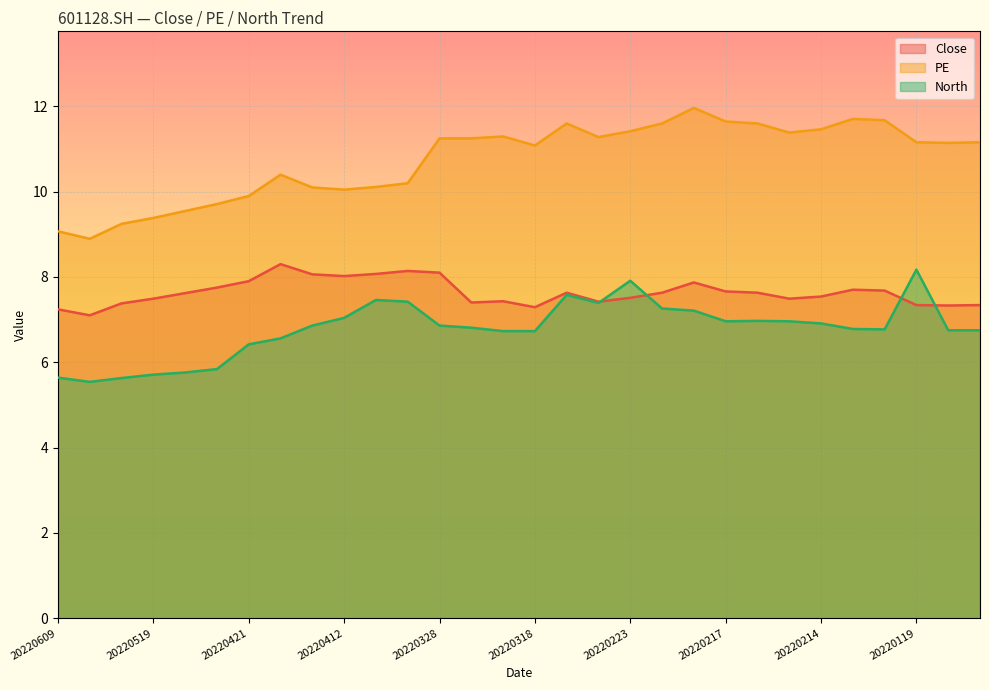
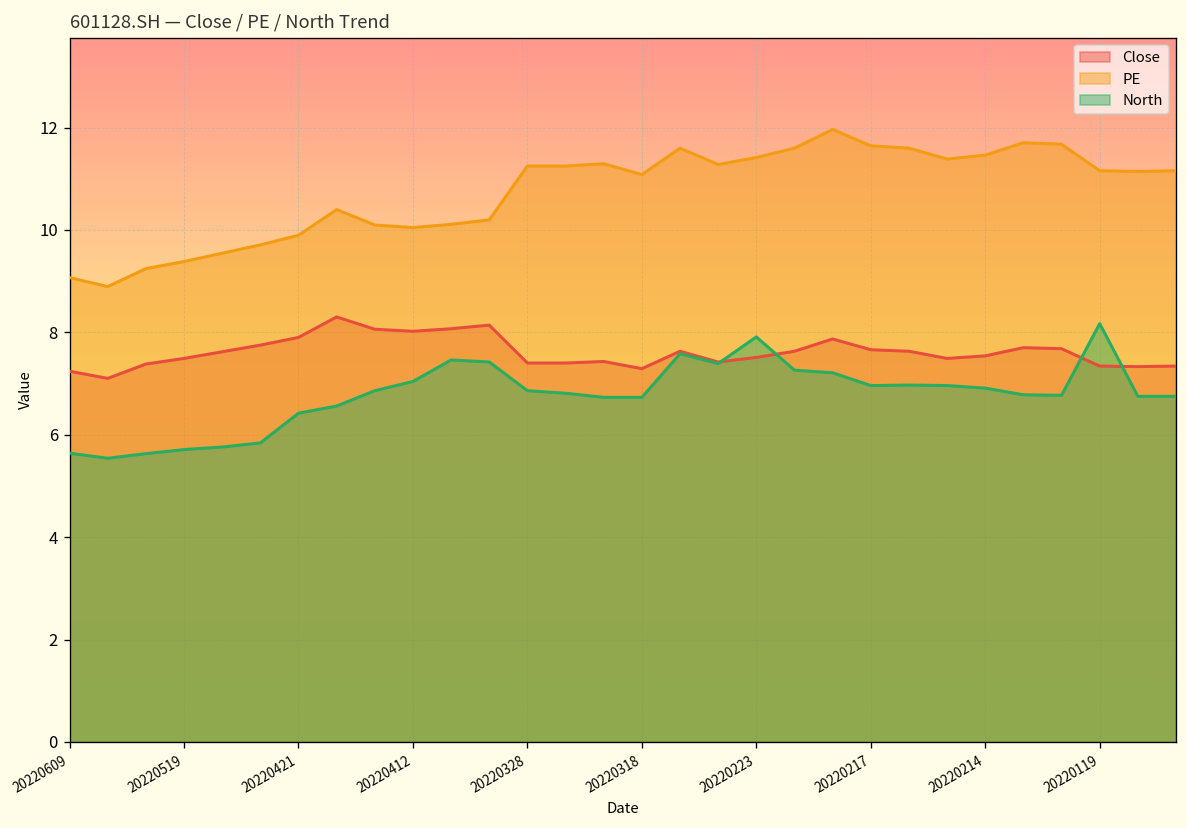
  {
    "Close": {
      "20220609": 7.2,
      "20220519": 7.5,
      "20220421": 7.9,
      "20220412": 8.0,
-     "20220328": 8.1,
+     "20220328": 7.4,
      "20220318": 7.3,
      "20220223": 7.5,
      "20220217": 7.7,
      "20220214": 7.5,
      "20220119": 7.3
    },
    "PE": {
      "20220609": 9.1,
      "20220519": 9.4,
      "20220421": 9.9,
      "20220412": 10.0,
      "20220328": 11.2,
      "20220318": 11.1,
      "20220223": 11.4,
      "20220217": 11.6,
      "20220214": 11.5,
      "20220119": 11.2
    },
    "North": {
      "20220609": 5.6,
      "20220519": 5.7,
      "20220421": 6.4,
      "20220412": 7.0,
      "20220328": 6.9,
      "20220318": 6.7,
      "20220223": 7.9,
      "20220217": 7.0,
      "20220214": 6.9,
      "20220119": 8.2
    }
  }
